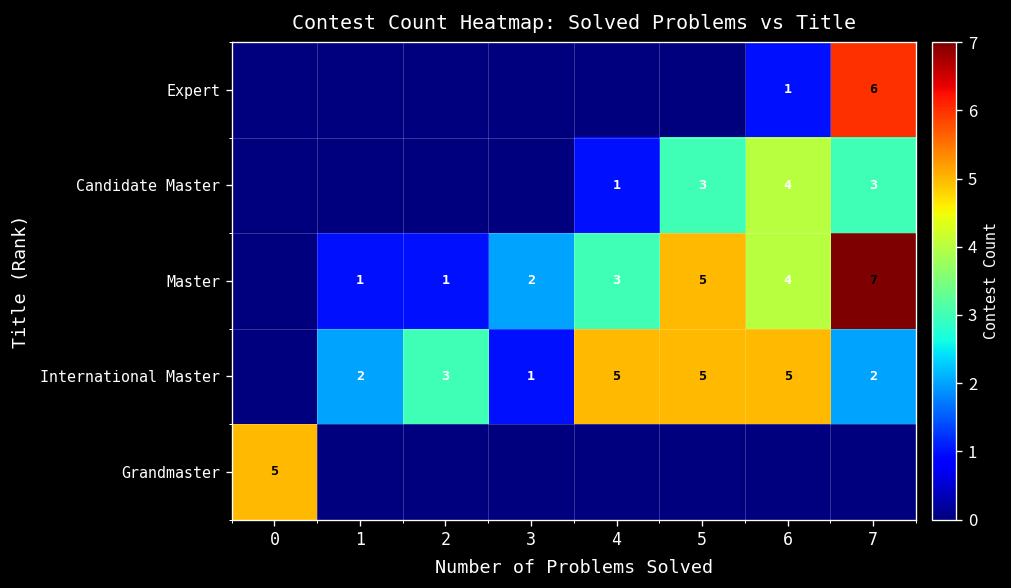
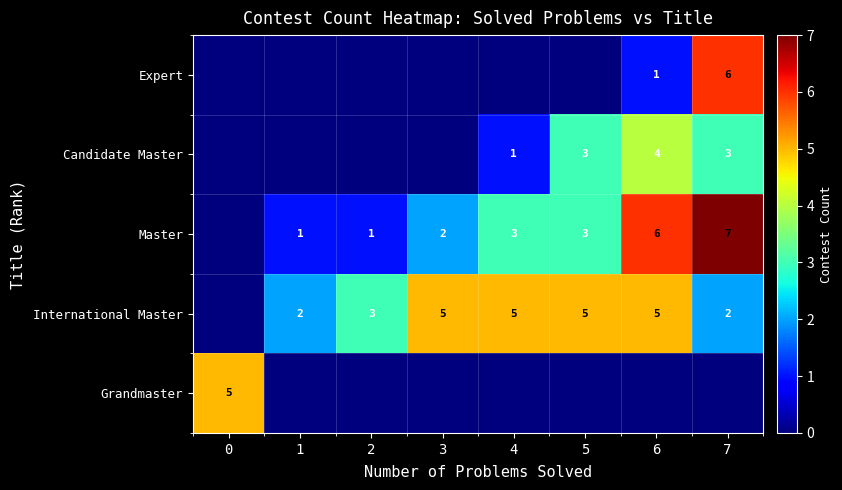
  {
    "Expert": {
      "6": 1,
      "7": 6
    },
    "Candidate Master": {
      "4": 1,
      "5": 3,
      "6": 4,
      "7": 3
    },
    "Master": {
      "1": 1,
      "2": 1,
      "3": 2,
      "4": 3,
-     "5": 5,
-     "6": 4,
+     "5": 3,
+     "6": 6,
      "7": 7
    },
    "International Master": {
      "1": 2,
      "2": 3,
-     "3": 1,
+     "3": 5,
      "4": 5,
      "5": 5,
      "6": 5,
      "7": 2
    },
    "Grandmaster": {
      "0": 5
    }
  }
